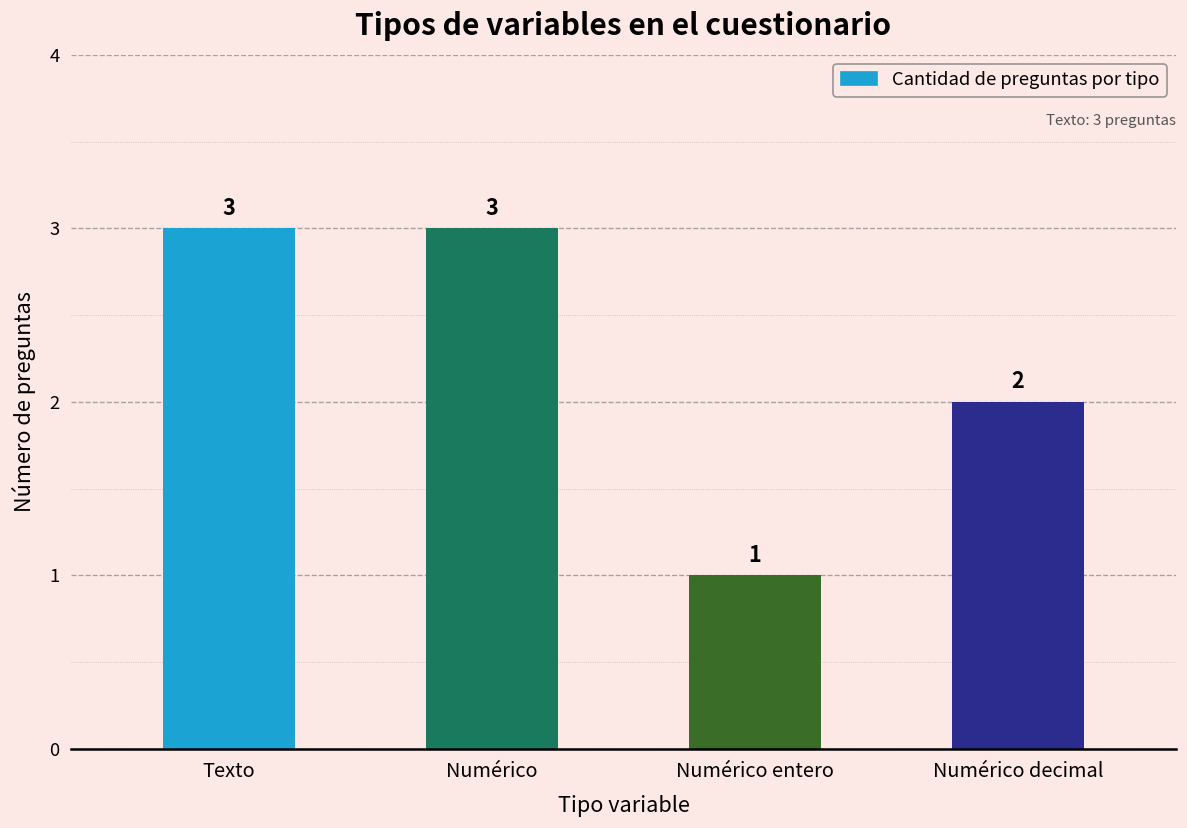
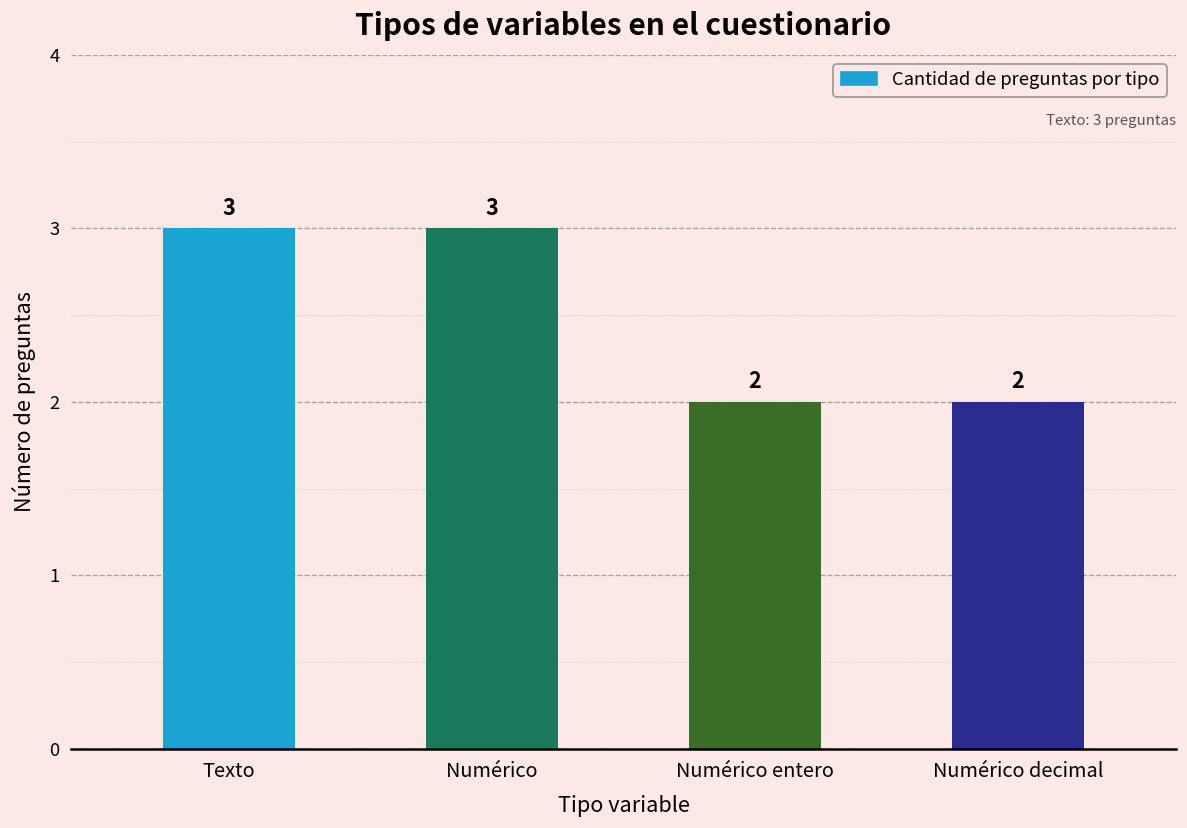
  {
    "Texto": 3,
    "Numérico": 3,
-   "Numérico entero": 1,
+   "Numérico entero": 2,
    "Numérico decimal": 2
  }
